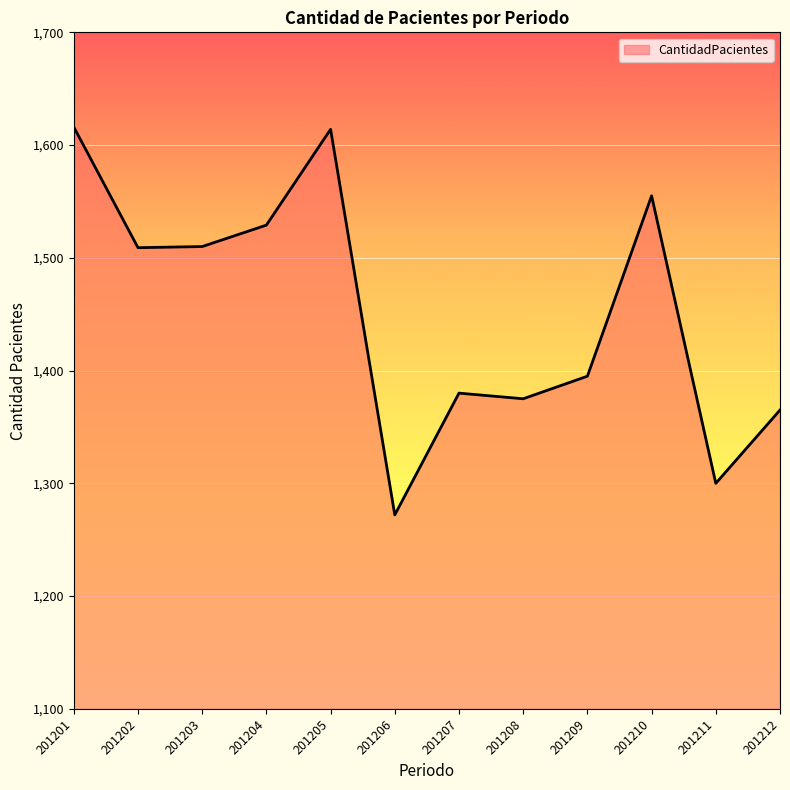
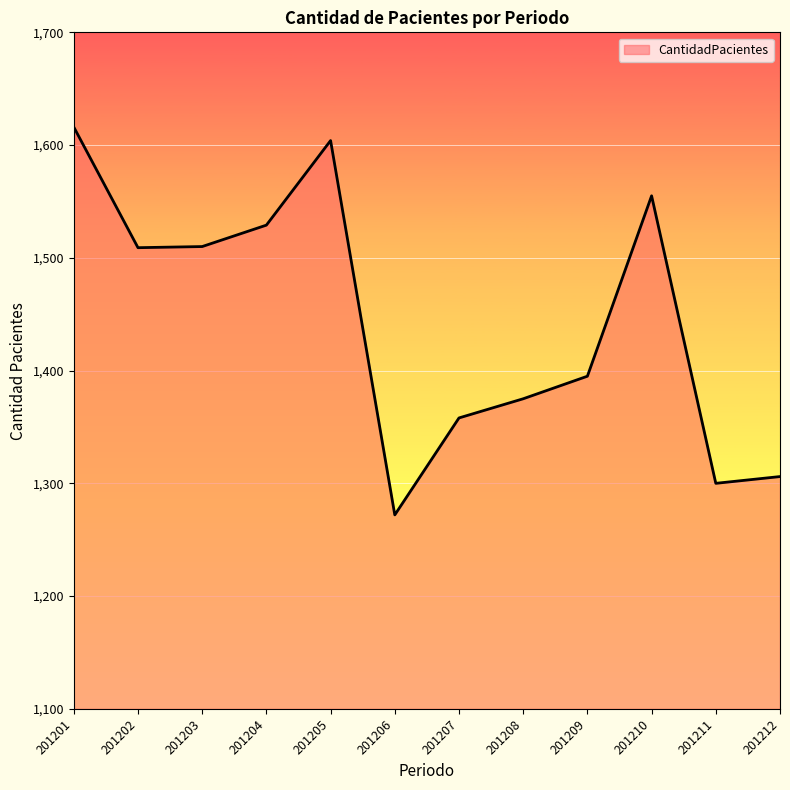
  {
    "201201": "1,616",
    "201202": "1,509",
    "201203": "1,510",
    "201204": "1,529",
-   "201205": "1,614",
+   "201205": "1,604",
    "201206": "1,272",
-   "201207": "1,380",
+   "201207": "1,358",
    "201208": "1,375",
    "201209": "1,395",
    "201210": "1,555",
    "201211": "1,300",
-   "201212": "1,365"
+   "201212": "1,306"
  }
